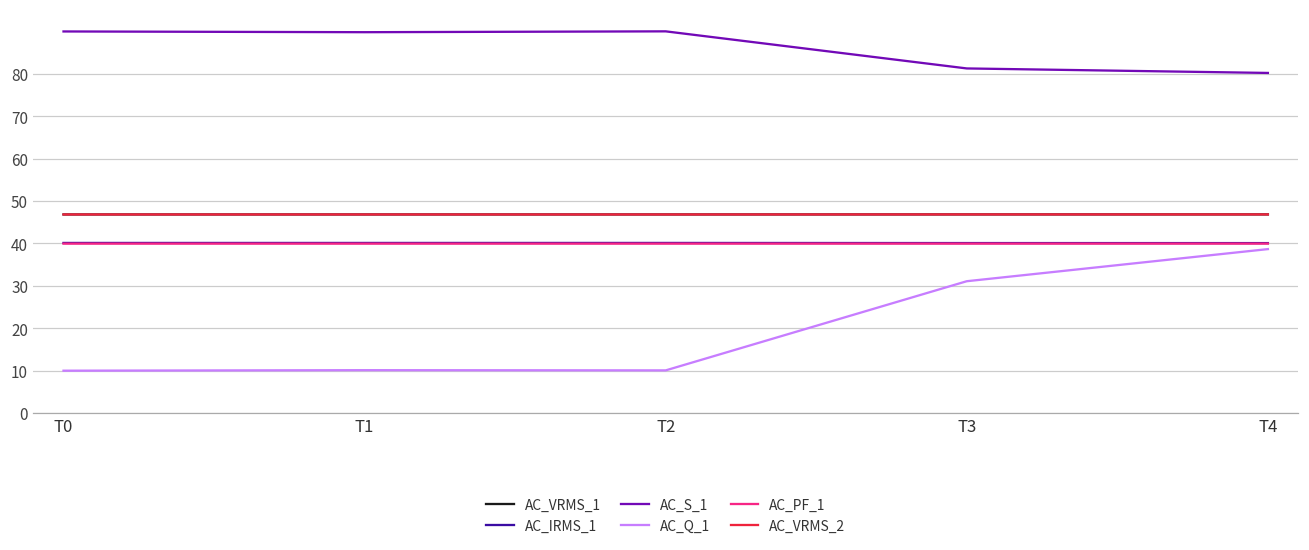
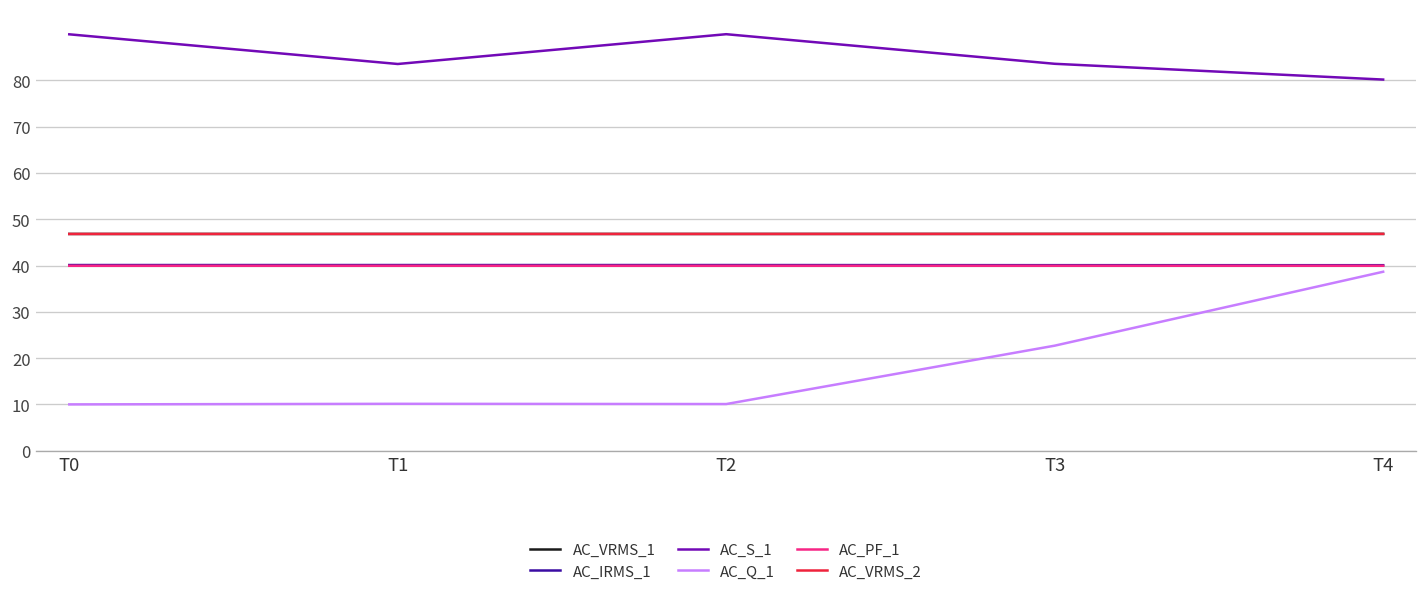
  {
    "AC_VRMS_2": {
      "T0": 47,
      "T1": 47,
      "T2": 47,
      "T3": 47,
      "T4": 47
    },
    "AC_PF_1": {
      "T0": 40,
      "T1": 40,
      "T2": 40,
      "T3": 40,
      "T4": 40
    },
    "AC_S_1": {
      "T0": 90,
-     "T1": 90,
+     "T1": 84,
      "T2": 90,
-     "T3": 81,
+     "T3": 84,
      "T4": 80
    },
    "AC_Q_1": {
      "T0": 10,
      "T1": 10,
      "T2": 10,
-     "T3": 31,
+     "T3": 23,
      "T4": 39
    }
  }
